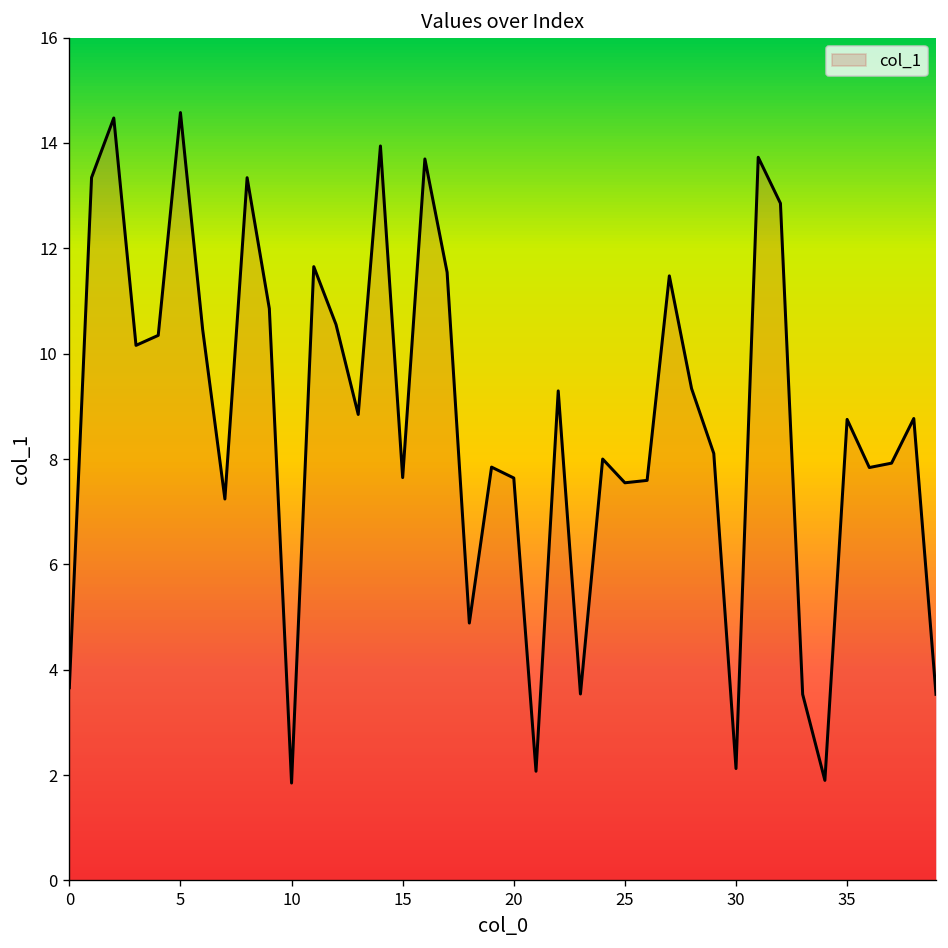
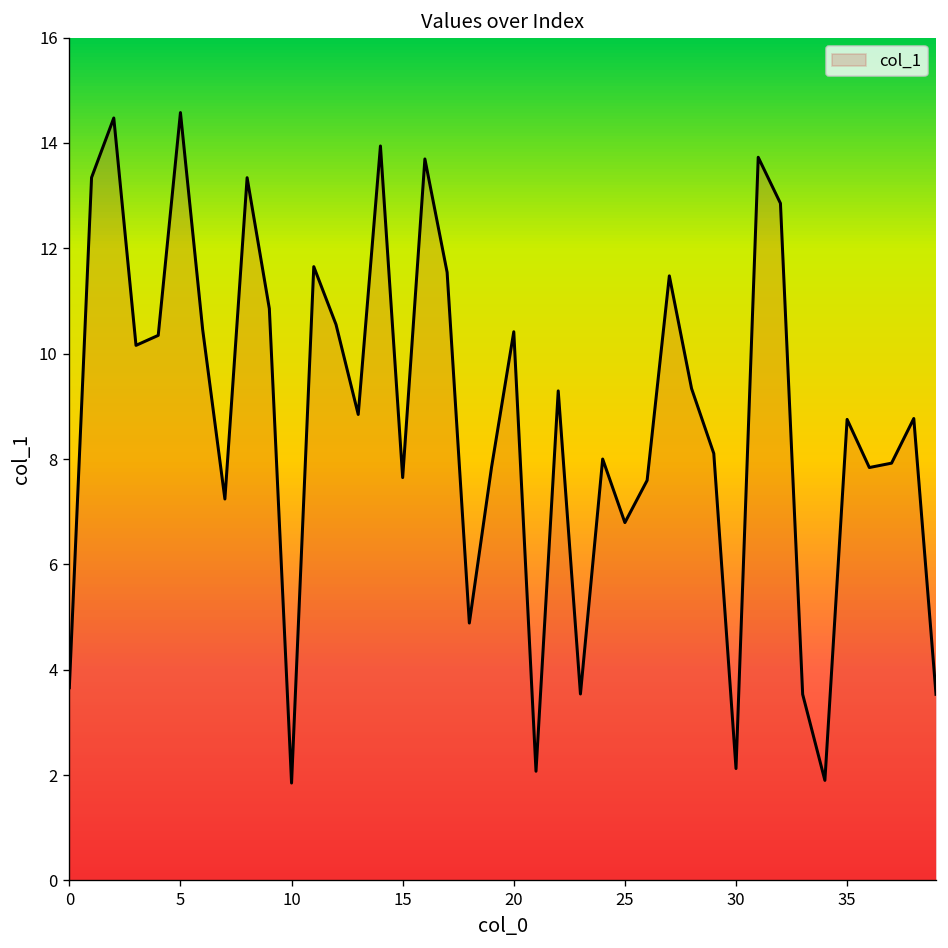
  {
    "0": 3.7,
    "5": 14.6,
    "10": 1.8,
    "15": 7.6,
-   "20": 7.6,
-   "25": 7.5,
+   "20": 10.4,
+   "25": 6.8,
    "30": 2.1,
    "35": 8.8
  }
